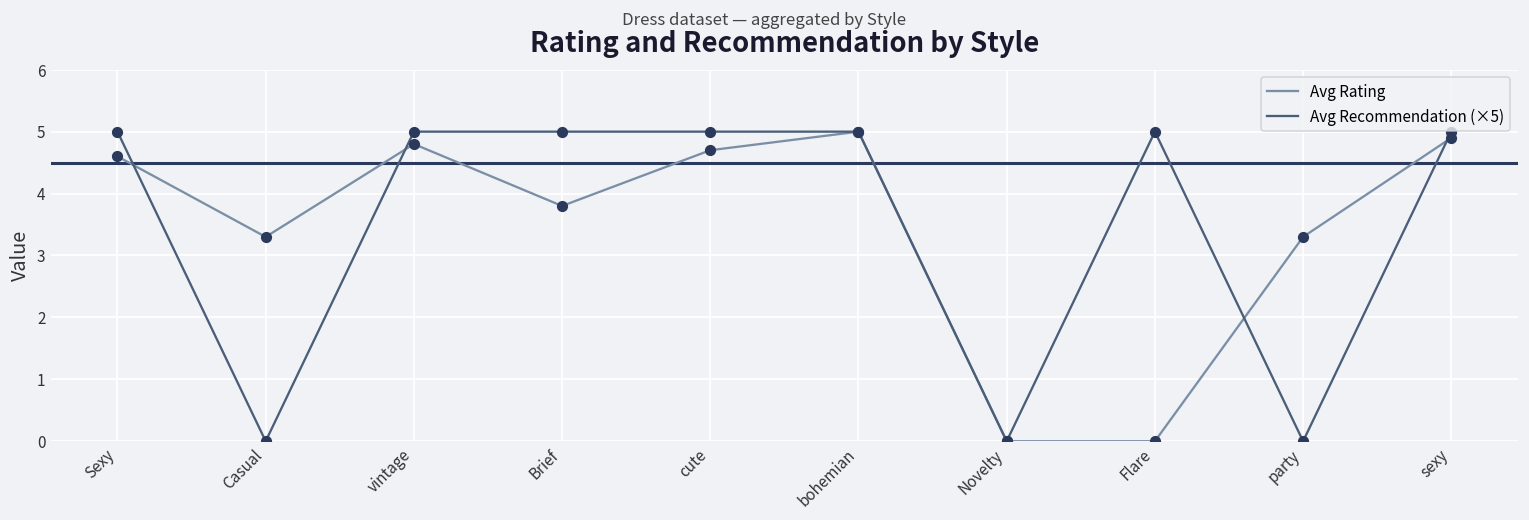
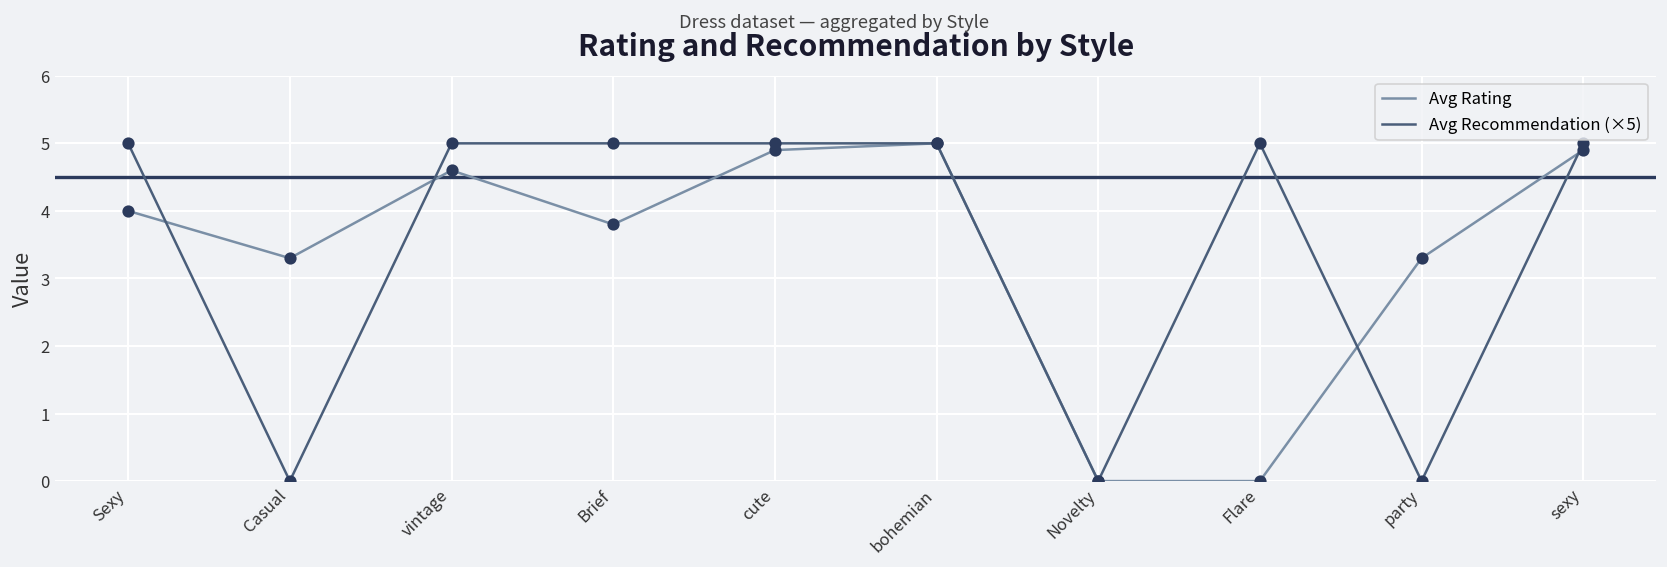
  {
    "Avg Rating": {
-     "Sexy": 4.6,
+     "Sexy": 4.0,
      "Casual": 3.3,
-     "vintage": 4.8,
+     "vintage": 4.6,
      "Brief": 3.8,
-     "cute": 4.7,
+     "cute": 4.9,
      "Flare": 0.0,
      "party": 3.3,
      "sexy": 4.9
    },
    "Avg Recommendation (×5)": {
      "Sexy": 5.0,
      "Casual": 0.0,
      "vintage": 5.0,
      "Brief": 5.0,
      "cute": 5.0,
      "Flare": 5.0,
      "party": 0.0,
      "sexy": 5.0
    }
  }
